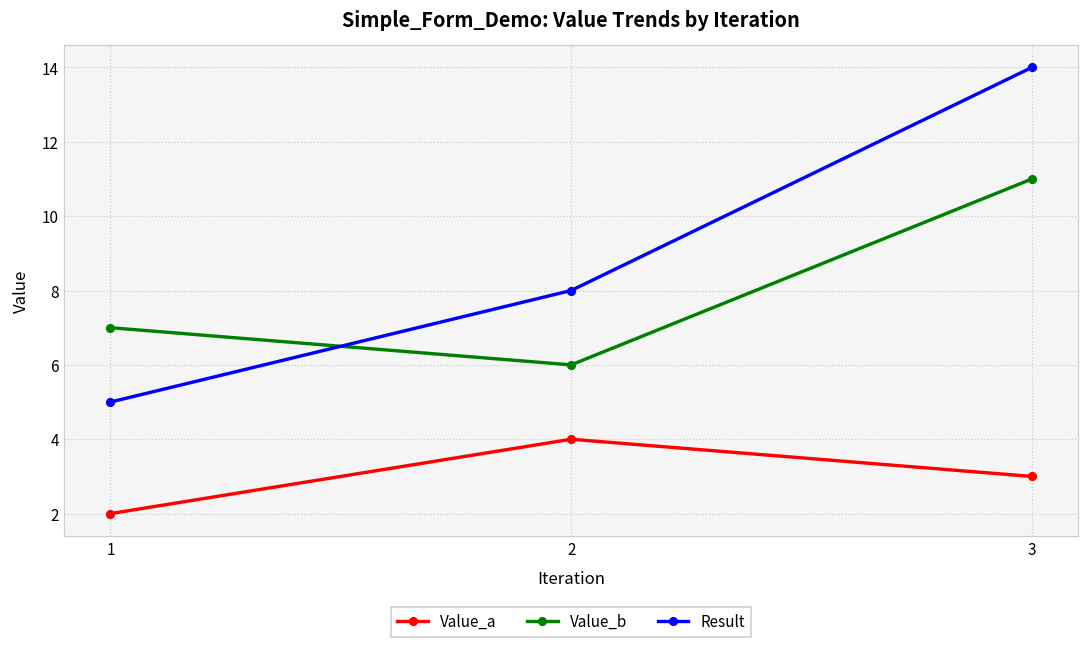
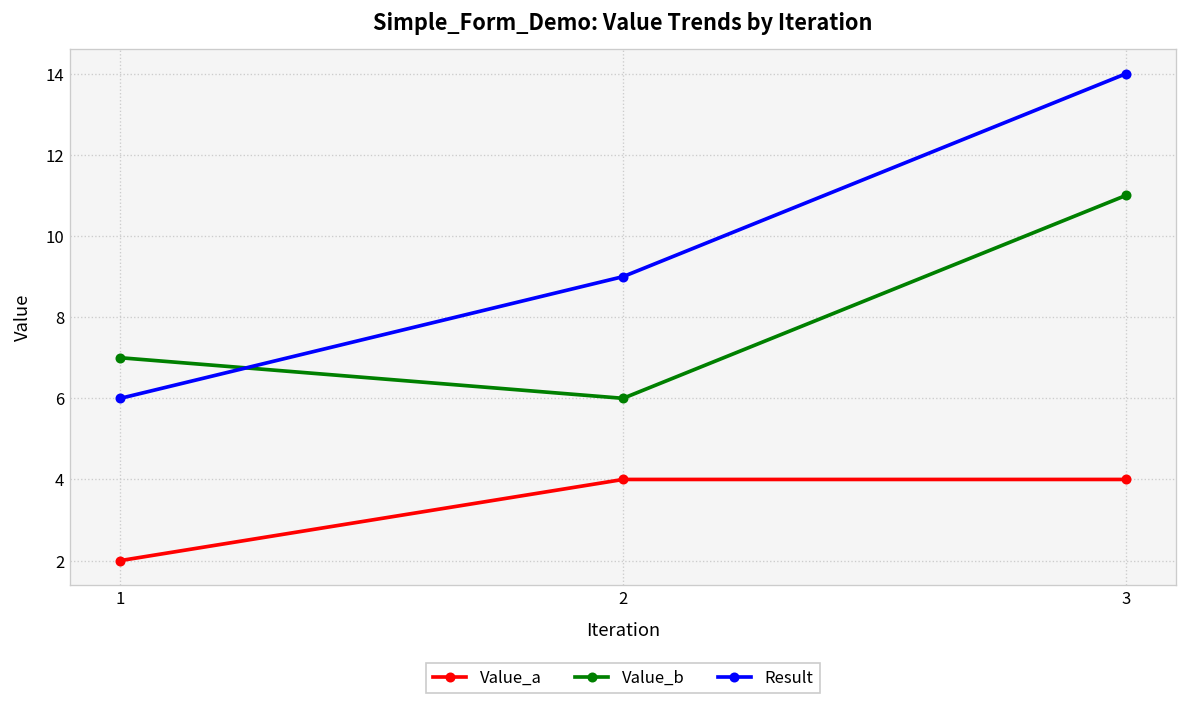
  {
    "Value_a": {
      "1": 2,
      "2": 4,
-     "3": 3
+     "3": 4
    },
    "Value_b": {
      "1": 7,
      "2": 6,
      "3": 11
    },
    "Result": {
-     "1": 5,
-     "2": 8,
+     "1": 6,
+     "2": 9,
      "3": 14
    }
  }
